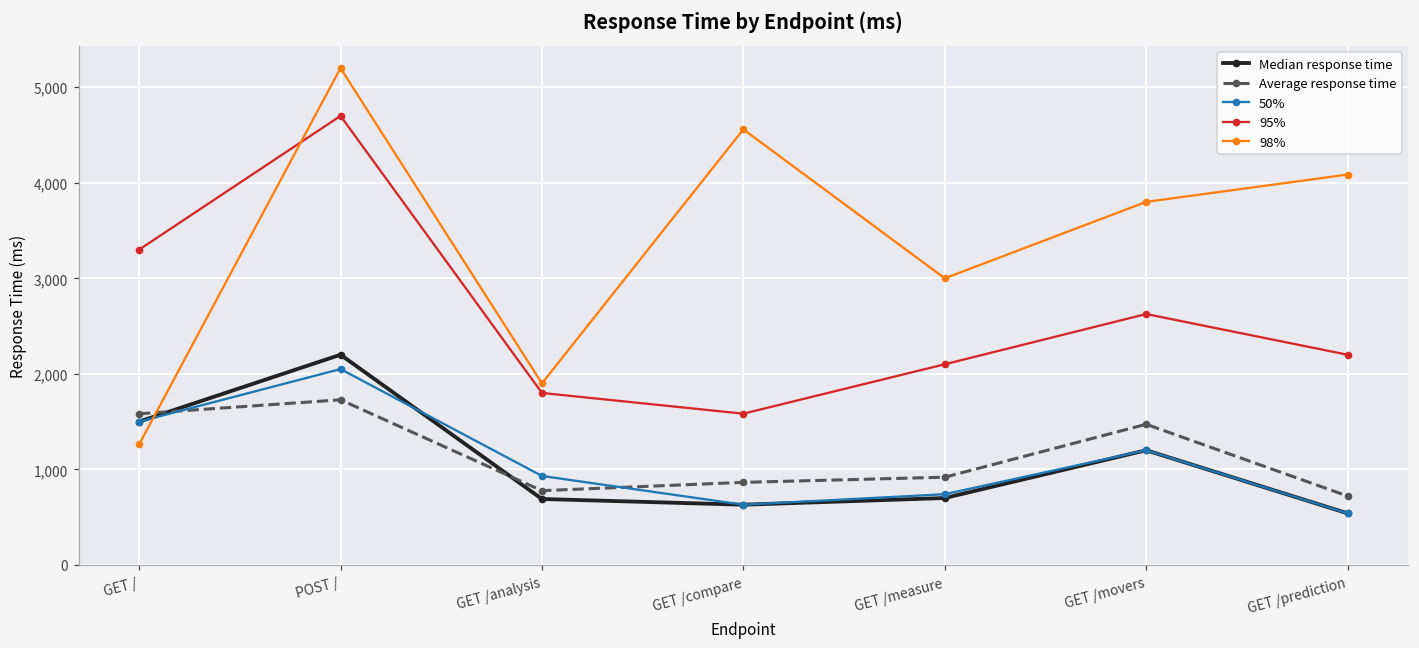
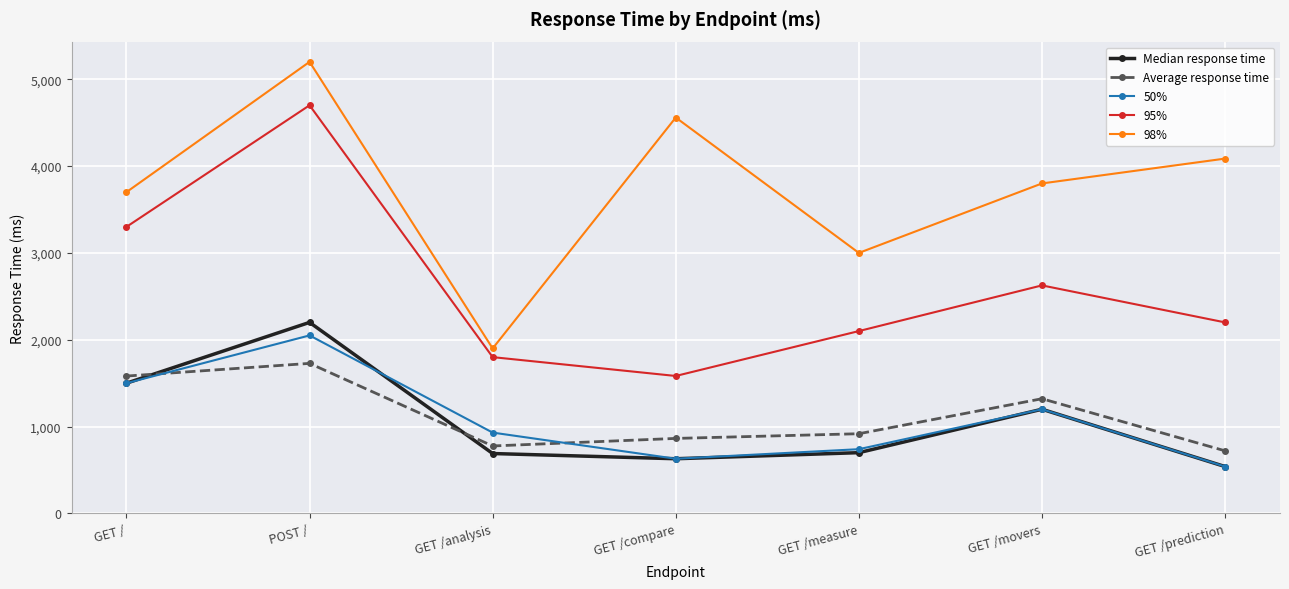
  {
    "Median response time": {
      "POST /": "2,200",
      "GET /analysis": "700",
      "GET /measure": "700"
    },
    "Average response time": {
      "GET /": "1,600",
      "POST /": "1,700",
      "GET /analysis": "800",
      "GET /compare": "900",
      "GET /measure": "900",
-     "GET /movers": "1,500",
+     "GET /movers": "1,300",
      "GET /prediction": "700"
    },
    "50%": {
      "POST /": "2,100",
      "GET /analysis": "900",
      "GET /measure": "700"
    },
    "95%": {
      "GET /": "3,300",
      "POST /": "4,700",
      "GET /analysis": "1,800",
      "GET /compare": "1,600",
      "GET /measure": "2,100",
      "GET /movers": "2,600",
      "GET /prediction": "2,200"
    },
    "98%": {
-     "GET /": "1,300",
+     "GET /": "3,700",
      "POST /": "5,200",
      "GET /analysis": "1,900",
      "GET /compare": "4,600",
      "GET /measure": "3,000",
      "GET /movers": "3,800",
      "GET /prediction": "4,100"
    }
  }
